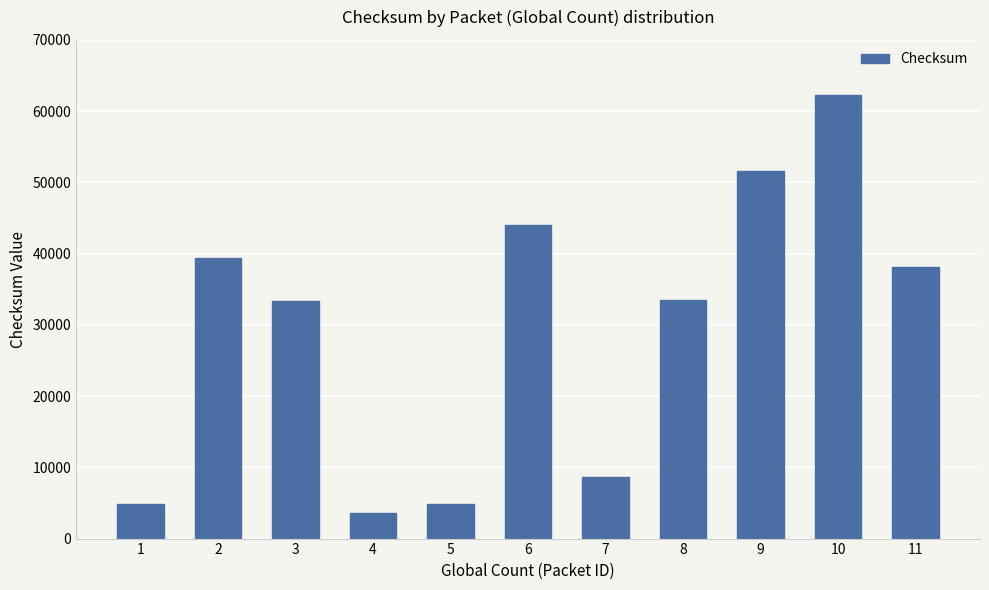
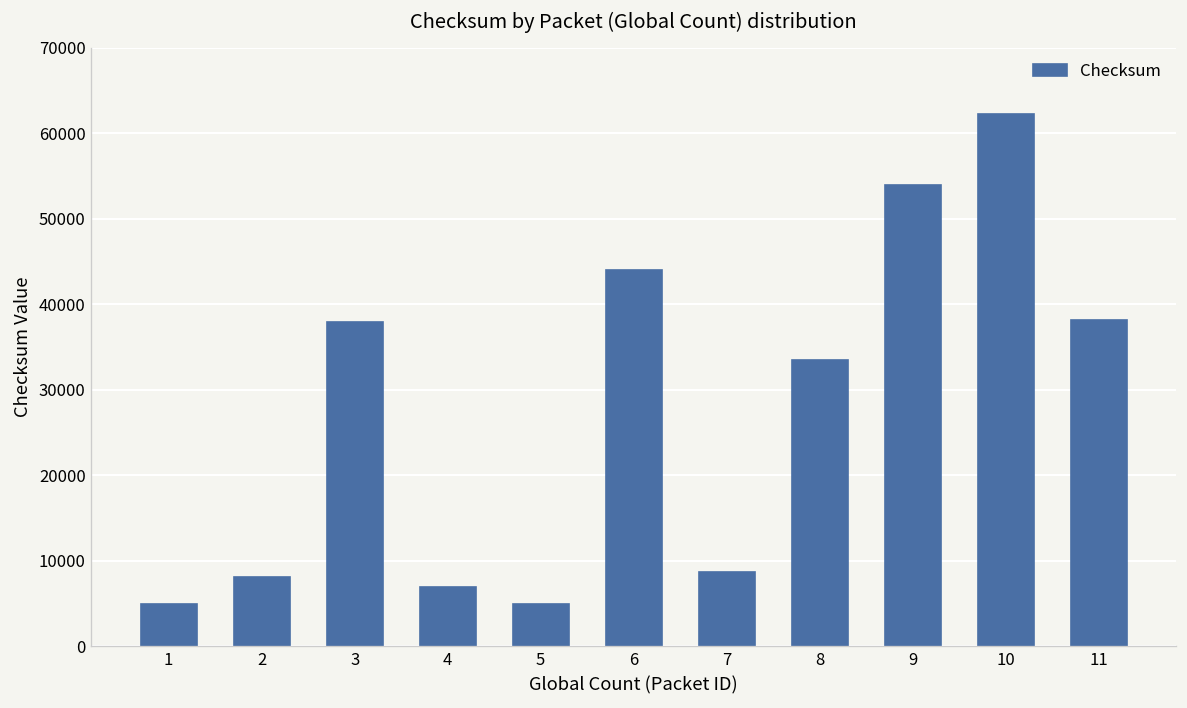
  {
    "1": 5000,
-   "2": 39000,
-   "3": 33000,
-   "4": 4000,
+   "2": 8000,
+   "3": 38000,
+   "4": 7000,
    "5": 5000,
    "6": 44000,
    "7": 9000,
    "8": 33000,
-   "9": 52000,
+   "9": 54000,
    "10": 62000,
    "11": 38000
  }
